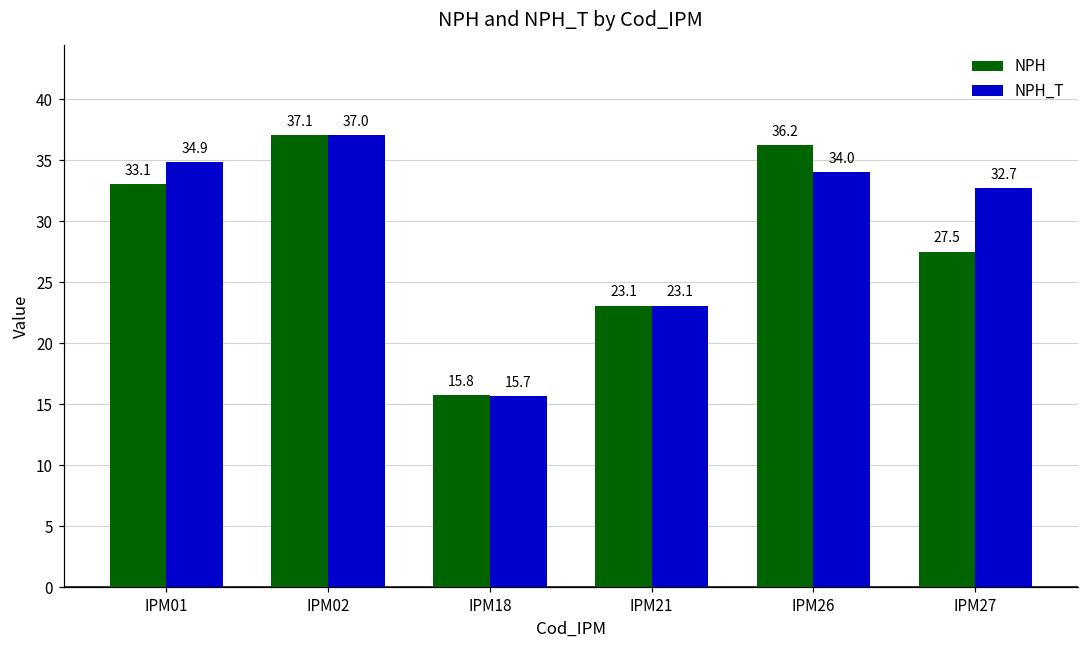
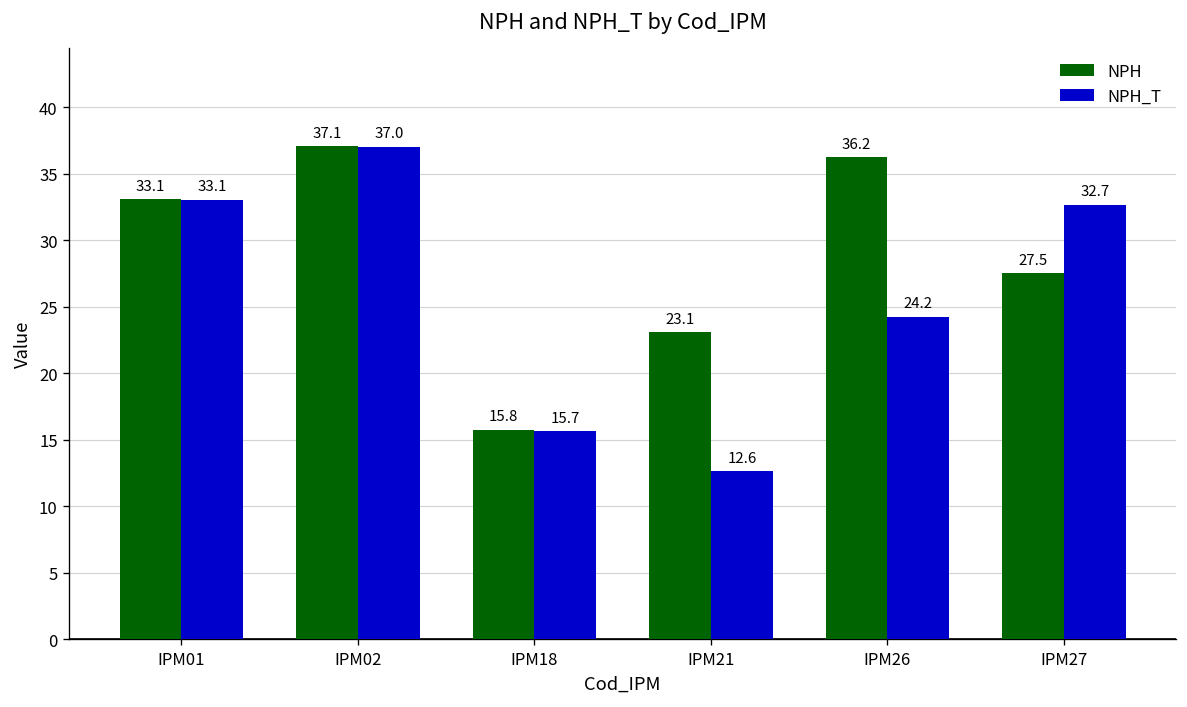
  {
    "NPH": {
      "IPM01": 33.1,
      "IPM02": 37.1,
      "IPM18": 15.8,
      "IPM21": 23.1,
      "IPM26": 36.2,
      "IPM27": 27.5
    },
    "NPH_T": {
-     "IPM01": 34.9,
+     "IPM01": 33.1,
      "IPM02": 37.0,
      "IPM18": 15.7,
-     "IPM21": 23.1,
-     "IPM26": 34.0,
+     "IPM21": 12.6,
+     "IPM26": 24.2,
      "IPM27": 32.7
    }
  }
